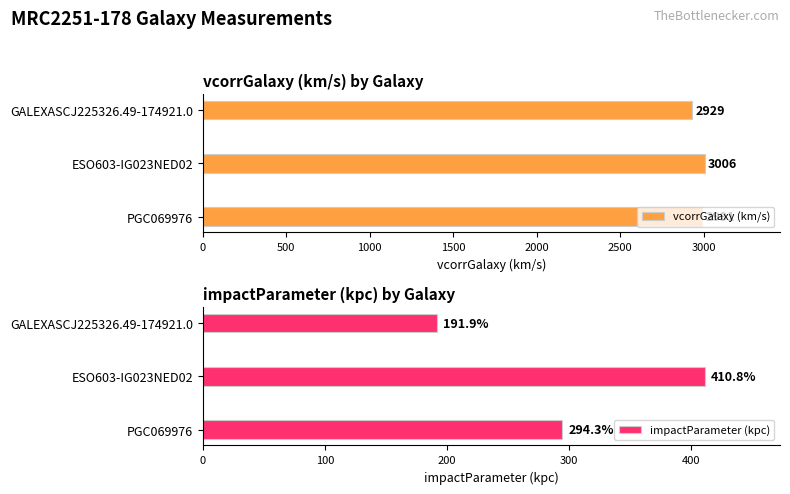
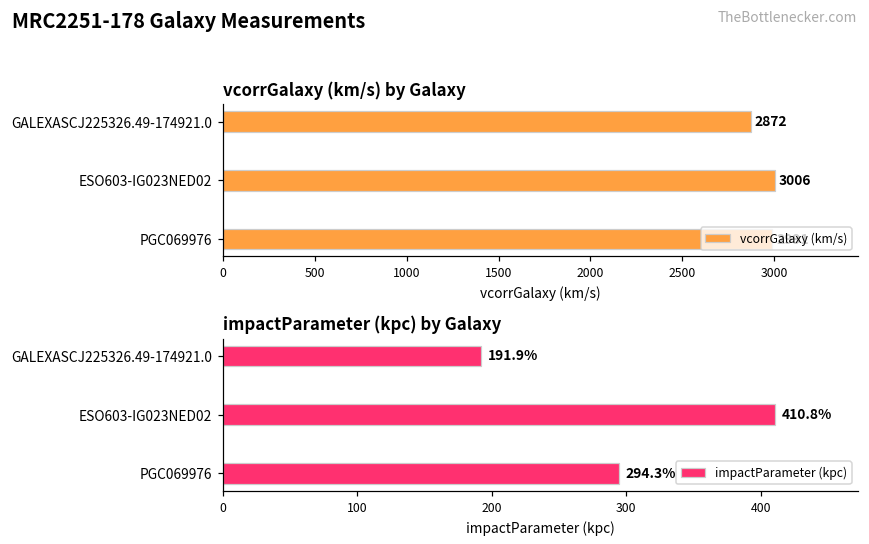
  {
    "vcorrGalaxy (km/s) by Galaxy": {
-     "GALEXASCJ225326.49-174921.0": "2929",
+     "GALEXASCJ225326.49-174921.0": "2872",
      "ESO603-IG023NED02": "3006"
    },
    "impactParameter (kpc) by Galaxy": {
      "GALEXASCJ225326.49-174921.0": "191.9%",
      "ESO603-IG023NED02": "410.8%",
      "PGC069976": "294.3%"
    }
  }
